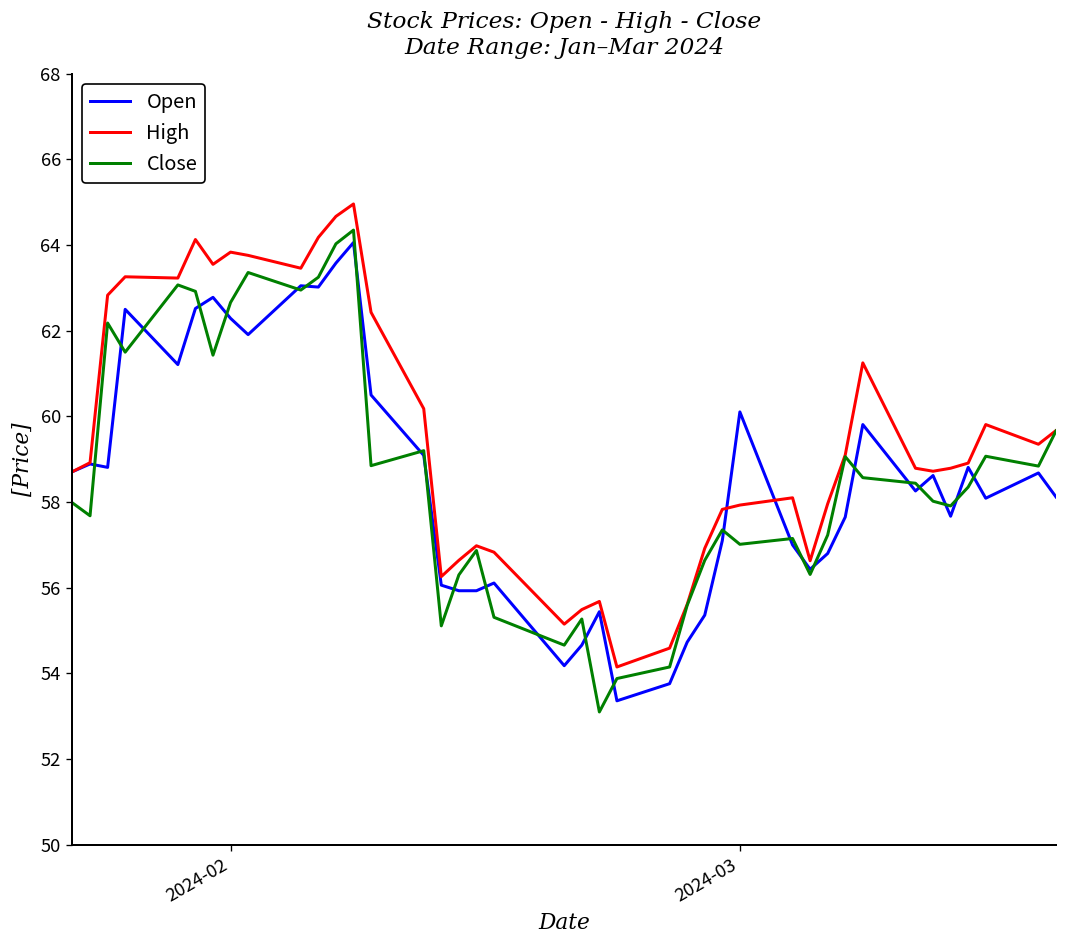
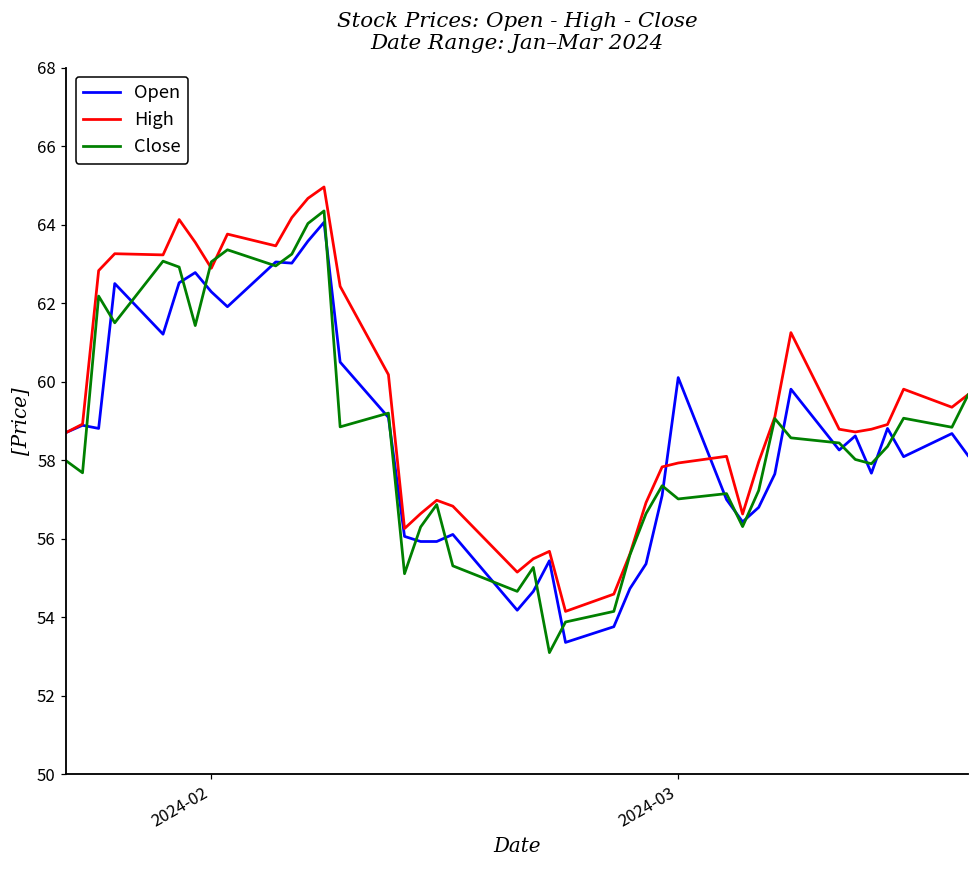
  {
    "Open": {
      "2024-02": 62.3,
      "2024-03": 60.1
    },
    "High": {
-     "2024-02": 63.8,
+     "2024-02": 62.9,
      "2024-03": 57.9
    },
    "Close": {
-     "2024-02": 62.7,
+     "2024-02": 63.1,
      "2024-03": 57.0
    }
  }
